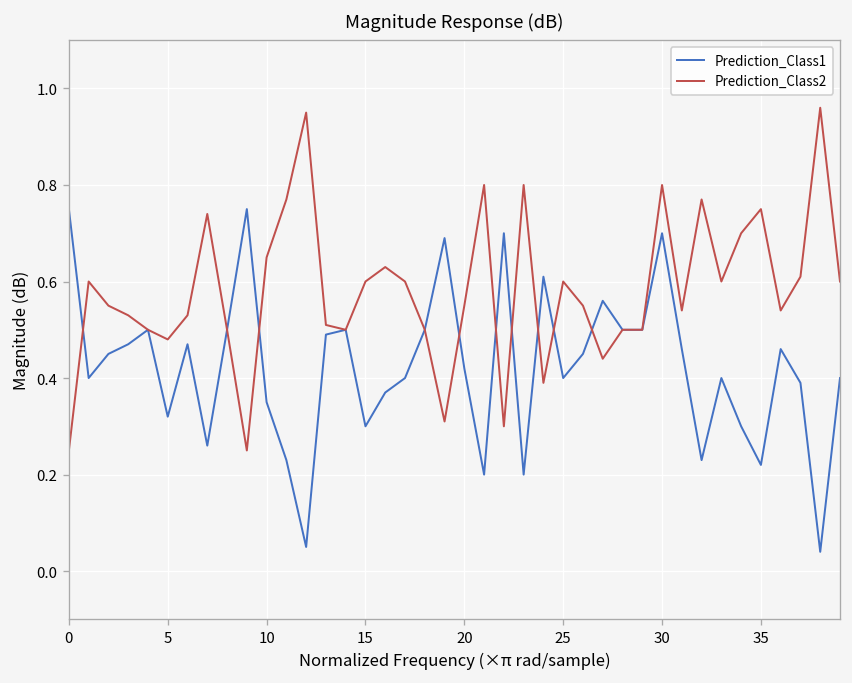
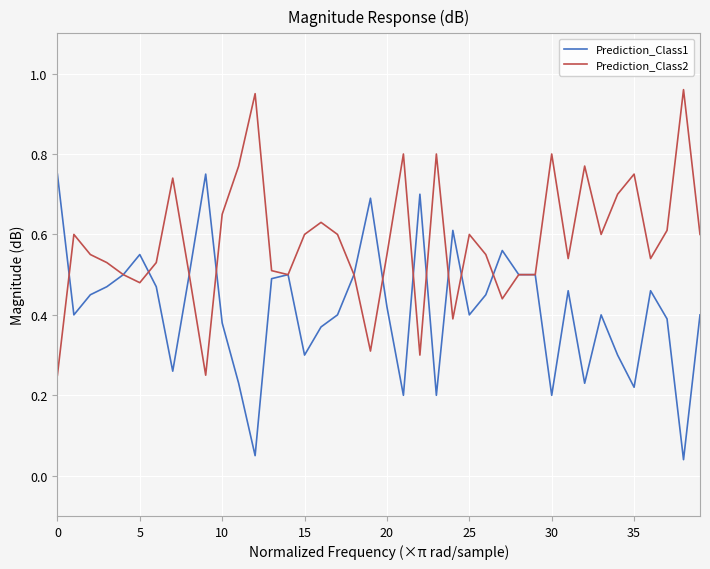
  {
    "Prediction_Class1": {
      "0": 0.75,
-     "5": 0.32,
-     "10": 0.35,
+     "5": 0.55,
+     "10": 0.38,
      "15": 0.30,
      "20": 0.42,
      "25": 0.40,
-     "30": 0.7,
+     "30": 0.2,
      "35": 0.22
    },
    "Prediction_Class2": {
      "0": 0.25,
      "5": 0.48,
      "10": 0.65,
      "15": 0.60,
      "20": 0.55,
      "25": 0.60,
      "30": 0.80,
      "35": 0.75
    }
  }
